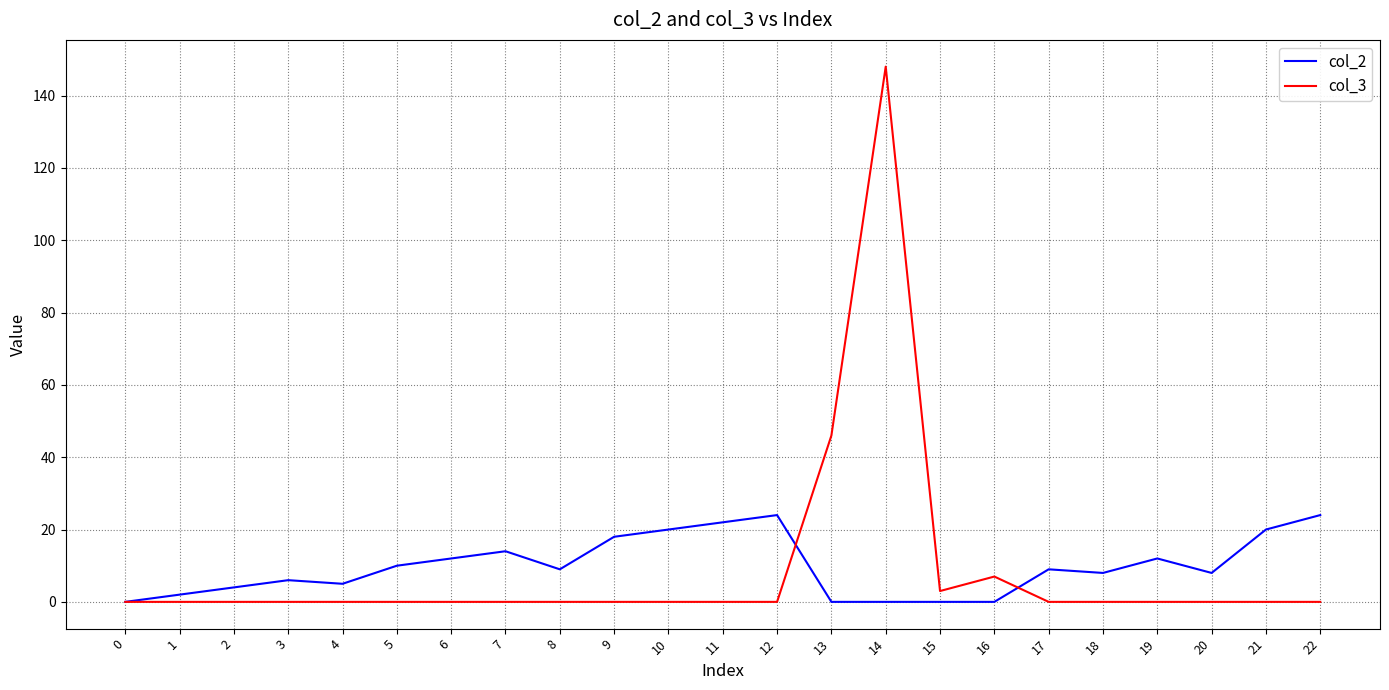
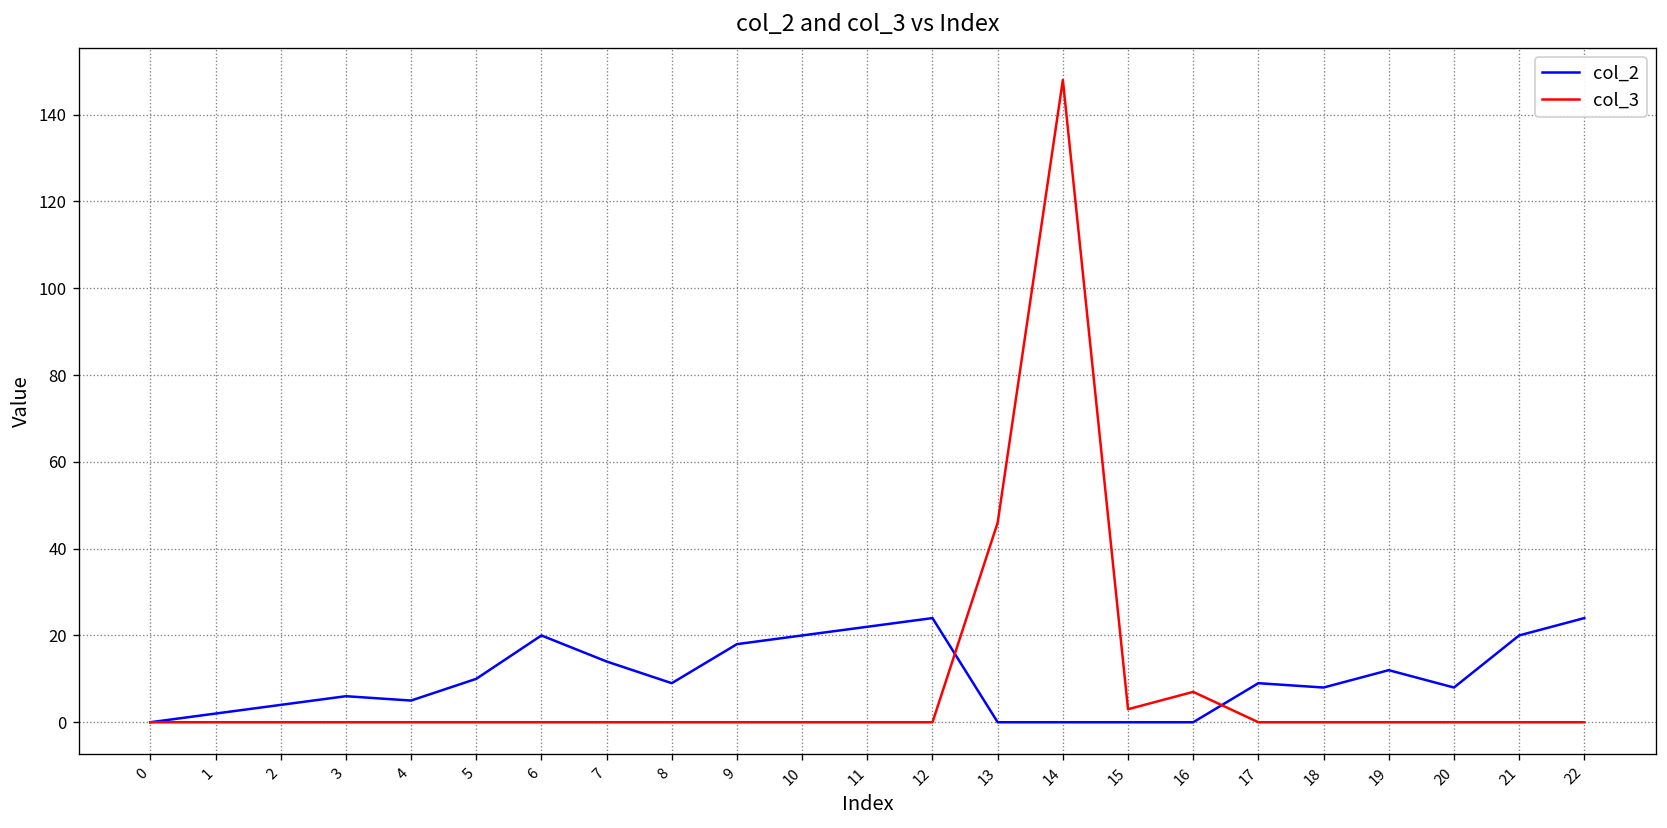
  {
    "col_2": {
      "1": 2,
      "2": 4,
      "3": 6,
      "4": 5,
      "5": 10,
-     "6": 12,
+     "6": 20,
      "7": 14,
      "8": 9,
      "9": 18,
      "10": 20,
      "11": 22,
      "12": 24,
      "13": 0,
      "14": 0,
      "15": 0,
      "16": 0,
      "17": 9,
      "18": 8,
      "19": 12,
      "20": 8,
      "21": 20,
      "22": 24
    },
    "col_3": {
      "1": 0,
      "2": 0,
      "3": 0,
      "4": 0,
      "5": 0,
      "6": 0,
      "7": 0,
      "8": 0,
      "9": 0,
      "10": 0,
      "11": 0,
      "12": 0,
      "13": 46,
      "14": 148,
      "15": 3,
      "16": 7,
      "17": 0,
      "18": 0,
      "19": 0,
      "20": 0,
      "21": 0,
      "22": 0
    }
  }
